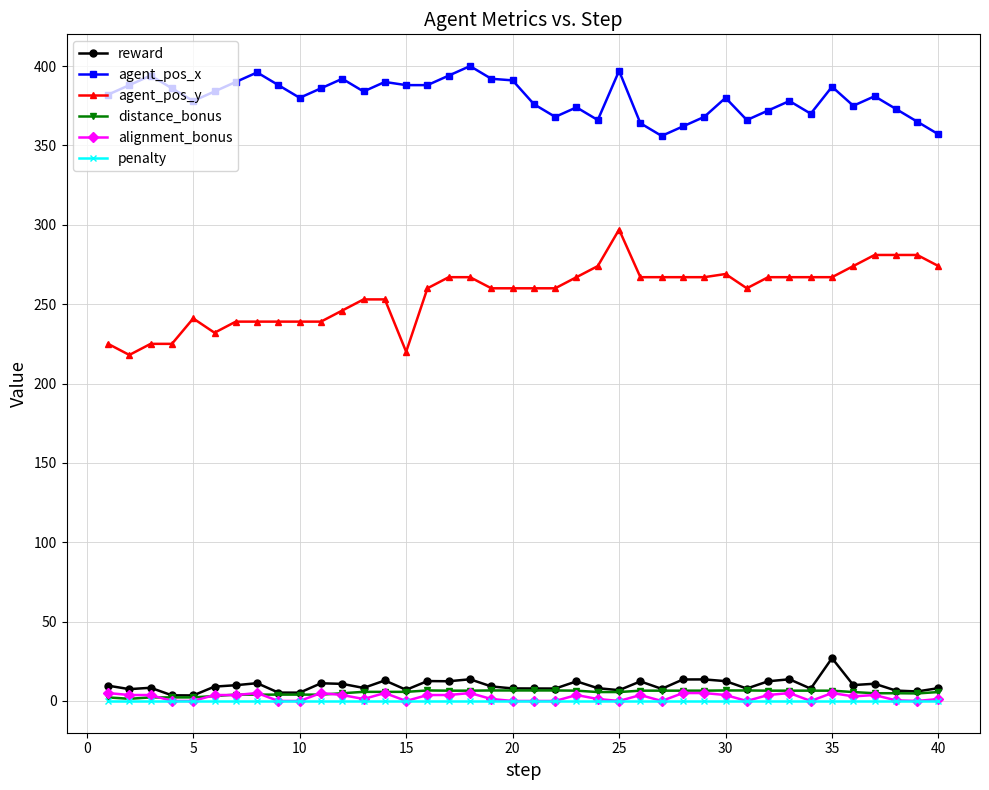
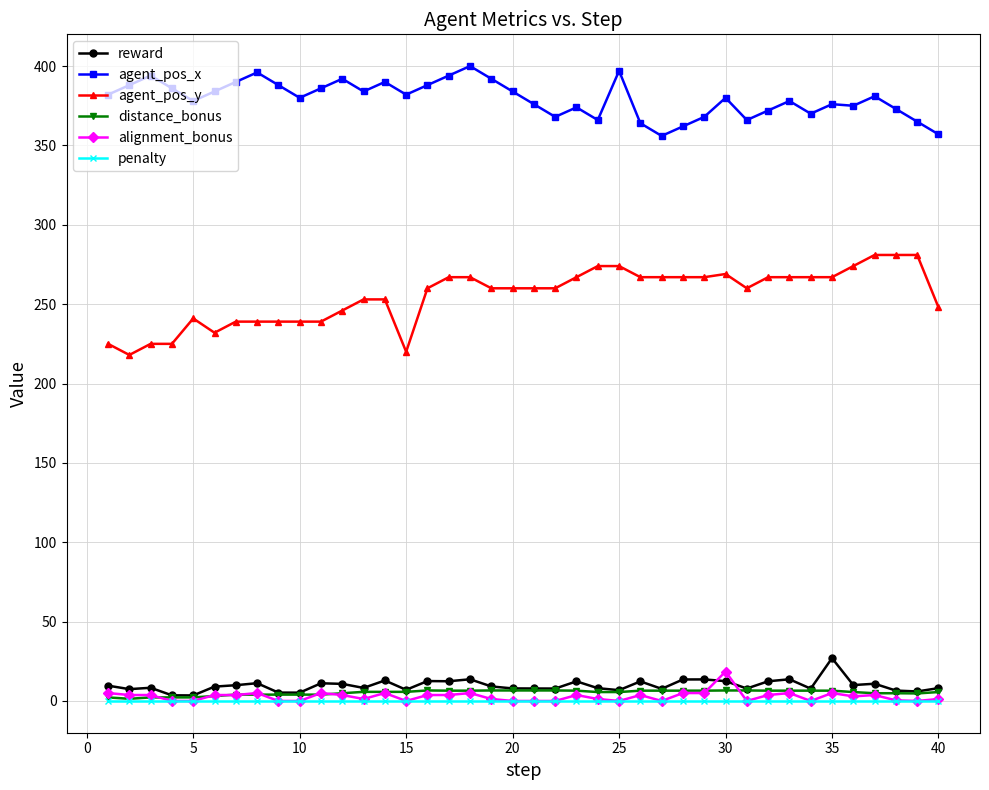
  {
    "reward": {
      "30": 12,
      "35": 27,
      "40": 8
    },
    "agent_pos_x": {
      "10": 380,
-     "15": 388,
-     "20": 391,
+     "15": 382,
+     "20": 384,
      "25": 397,
      "30": 380,
-     "35": 387,
+     "35": 376,
      "40": 357
    },
    "agent_pos_y": {
      "5": 241,
      "10": 239,
      "15": 220,
      "20": 260,
-     "25": 297,
+     "25": 274,
      "30": 269,
      "35": 267,
-     "40": 274
+     "40": 248
    },
    "distance_bonus": {
      "30": 7,
      "40": 6
    },
    "alignment_bonus": {
-     "30": 4
+     "30": 19
    },
    "penalty": {
      "30": 0,
      "35": 0
    }
  }
